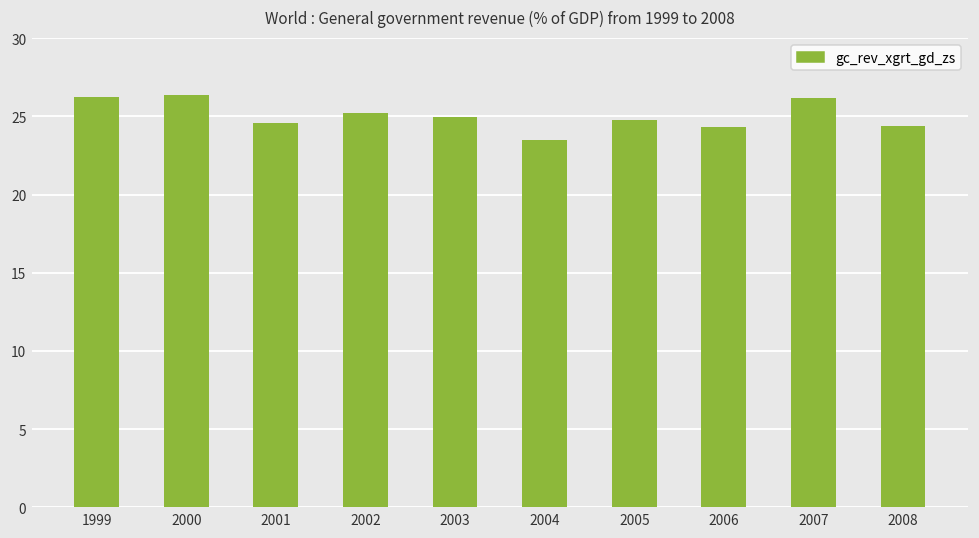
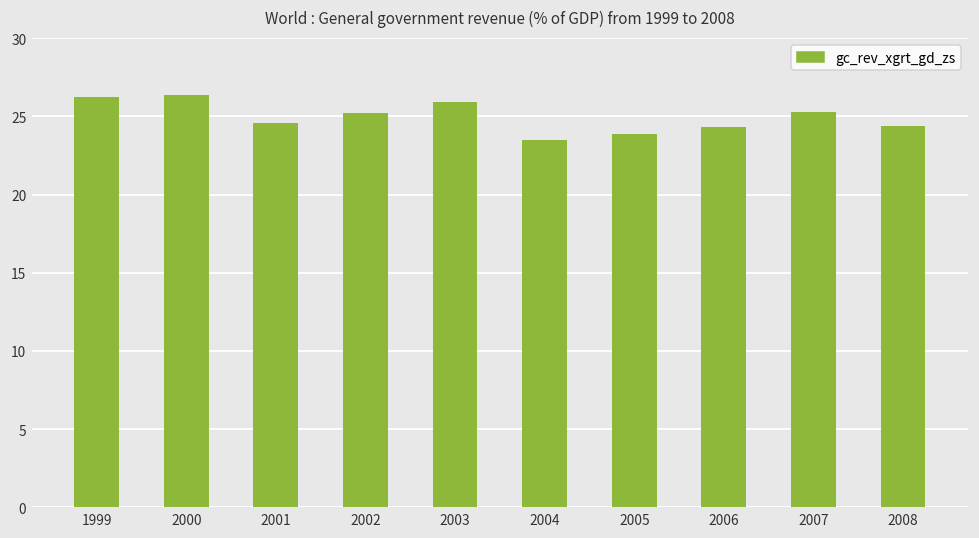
  {
    "1999": 26.3,
    "2000": 26.4,
    "2001": 24.6,
    "2002": 25.2,
-   "2003": 24.9,
+   "2003": 25.9,
    "2004": 23.5,
-   "2005": 24.8,
+   "2005": 23.9,
    "2006": 24.3,
-   "2007": 26.2,
+   "2007": 25.3,
    "2008": 24.4
  }
